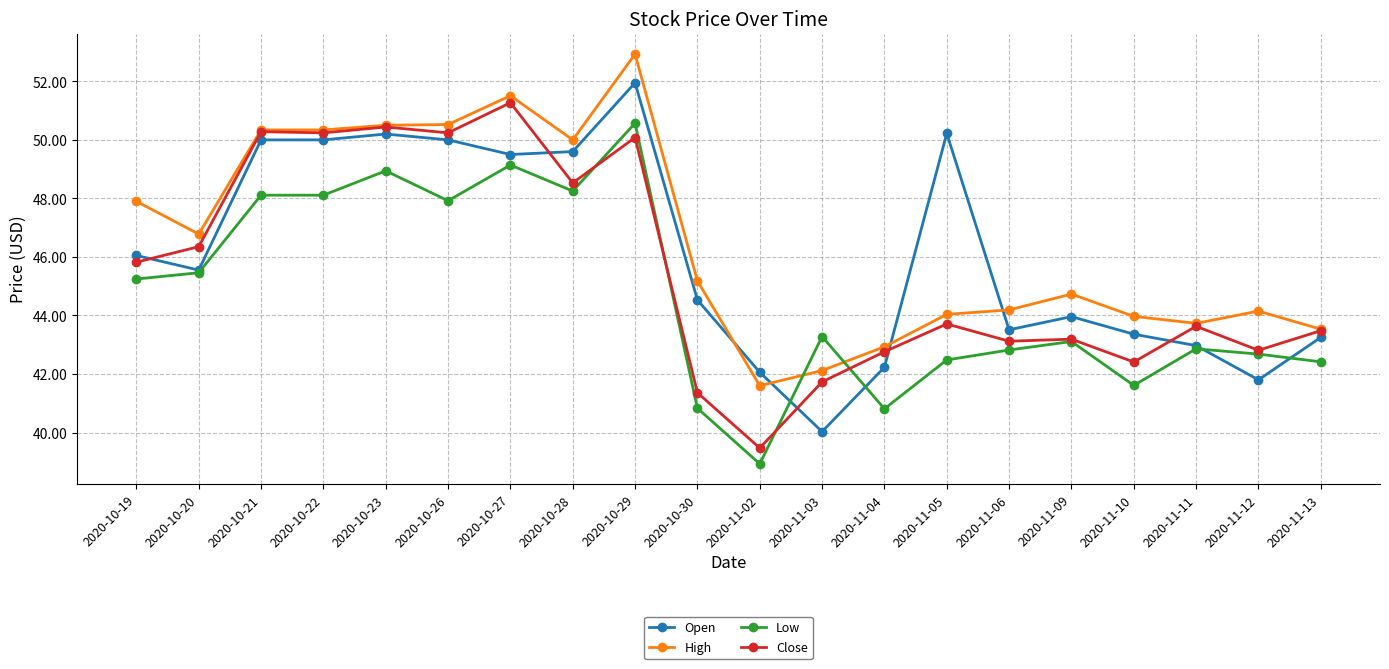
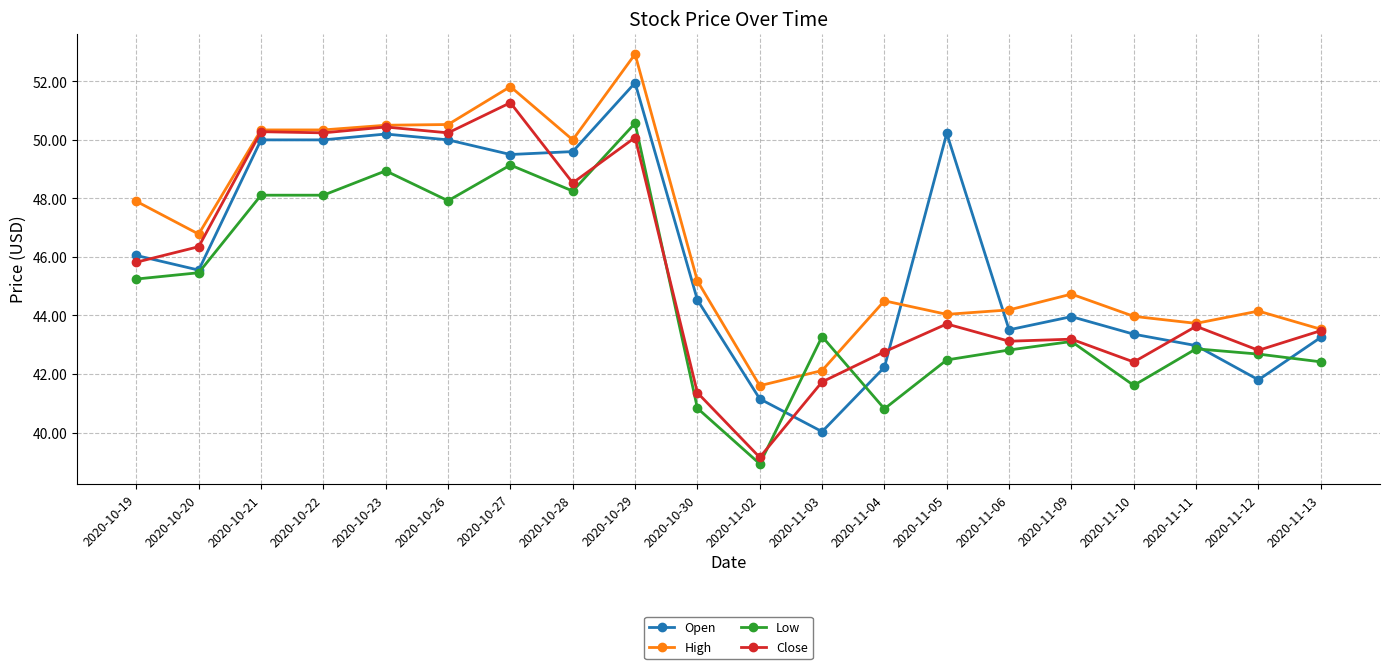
  {
    "Open": {
      "2020-10-19": 46.1,
      "2020-10-20": 45.6,
      "2020-10-21": 50.0,
      "2020-10-22": 50.0,
      "2020-10-23": 50.2,
      "2020-10-26": 50.0,
      "2020-10-27": 49.5,
      "2020-10-28": 49.6,
      "2020-10-29": 52.0,
      "2020-10-30": 44.5,
-     "2020-11-02": 42.1,
+     "2020-11-02": 41.2,
      "2020-11-03": 40.0,
      "2020-11-04": 42.2,
      "2020-11-05": 50.2,
      "2020-11-06": 43.5,
      "2020-11-09": 44.0,
      "2020-11-10": 43.4,
      "2020-11-11": 43.0,
      "2020-11-12": 41.8,
      "2020-11-13": 43.3
    },
    "High": {
      "2020-10-19": 47.9,
      "2020-10-20": 46.8,
      "2020-10-22": 50.3,
      "2020-10-26": 50.5,
-     "2020-10-27": 51.5,
+     "2020-10-27": 51.8,
      "2020-10-28": 50.0,
      "2020-10-29": 52.9,
      "2020-10-30": 45.2,
      "2020-11-02": 41.6,
      "2020-11-03": 42.1,
-     "2020-11-04": 42.9,
+     "2020-11-04": 44.5,
      "2020-11-05": 44.0,
      "2020-11-06": 44.2,
      "2020-11-09": 44.7,
      "2020-11-10": 44.0,
      "2020-11-11": 43.7,
      "2020-11-12": 44.2
    },
    "Low": {
      "2020-10-19": 45.2,
      "2020-10-20": 45.5,
      "2020-10-21": 48.1,
      "2020-10-22": 48.1,
      "2020-10-23": 48.9,
      "2020-10-26": 47.9,
      "2020-10-27": 49.1,
      "2020-10-28": 48.3,
      "2020-10-29": 50.6,
      "2020-10-30": 40.8,
      "2020-11-02": 38.9,
      "2020-11-03": 43.3,
      "2020-11-04": 40.8,
      "2020-11-05": 42.5,
      "2020-11-06": 42.8,
      "2020-11-10": 41.6,
      "2020-11-11": 42.9,
      "2020-11-12": 42.7,
      "2020-11-13": 42.4
    },
    "Close": {
      "2020-10-19": 45.8,
      "2020-10-20": 46.4,
      "2020-10-22": 50.2,
      "2020-10-26": 50.2,
      "2020-10-27": 51.3,
      "2020-10-28": 48.5,
      "2020-10-29": 50.1,
      "2020-10-30": 41.4,
-     "2020-11-02": 39.5,
+     "2020-11-02": 39.2,
      "2020-11-03": 41.7,
      "2020-11-04": 42.8,
      "2020-11-05": 43.7,
      "2020-11-06": 43.1,
      "2020-11-10": 42.4,
      "2020-11-11": 43.6,
      "2020-11-12": 42.8
    }
  }
